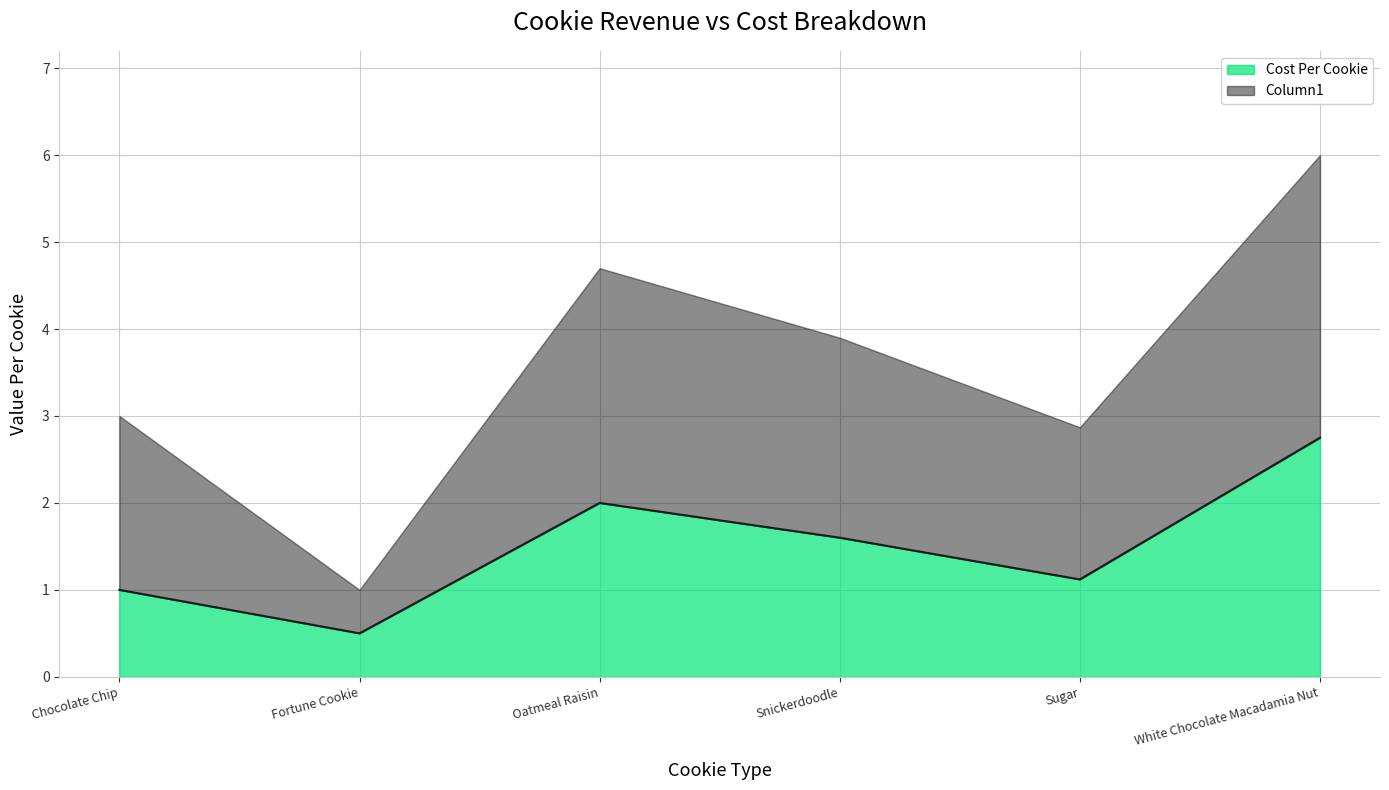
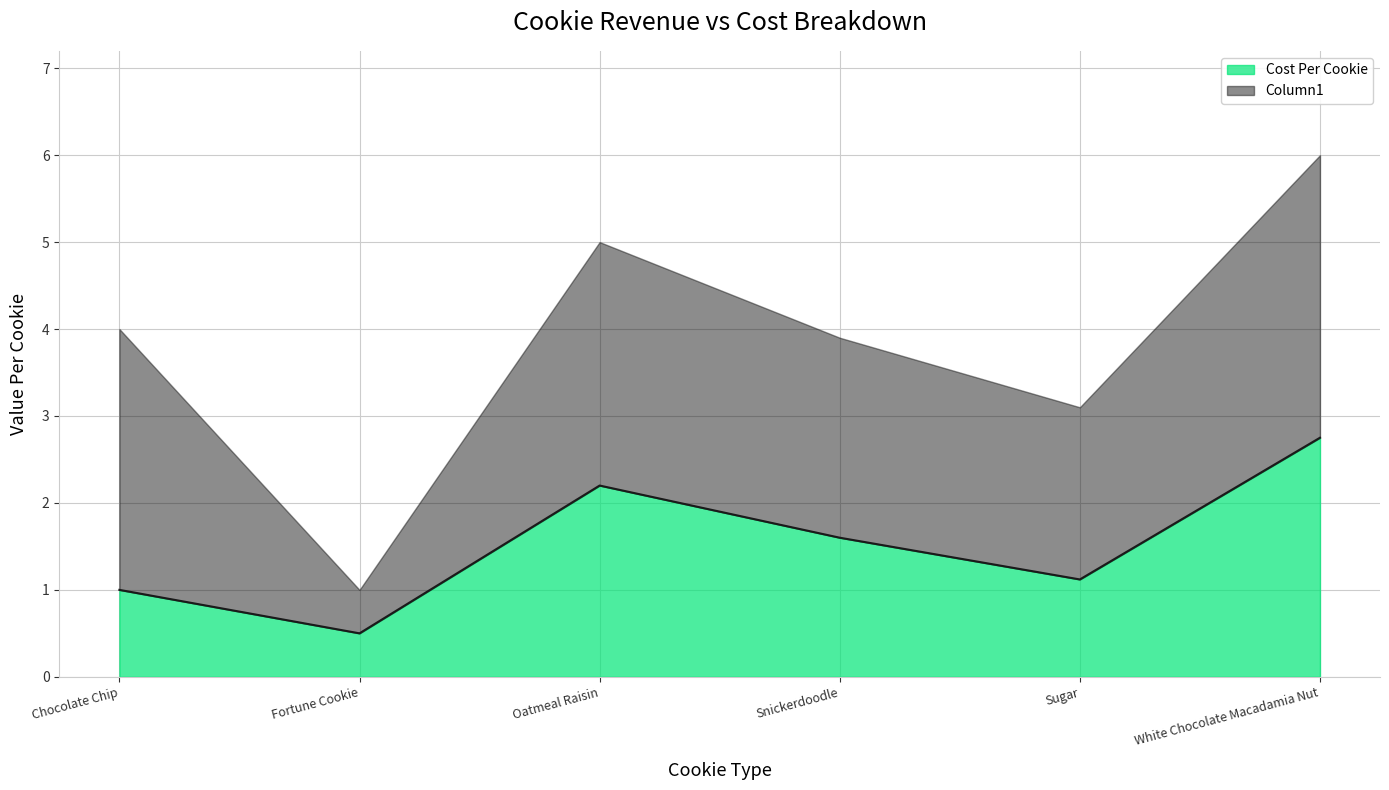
  {
    "Cost Per Cookie": {
      "Chocolate Chip": 1.0,
      "Fortune Cookie": 0.5,
-     "Oatmeal Raisin": 2.0,
+     "Oatmeal Raisin": 2.2,
      "Snickerdoodle": 1.6,
      "Sugar": 1.1,
      "White Chocolate Macadamia Nut": 2.8
    },
    "Column1": {
-     "Chocolate Chip": 2,
+     "Chocolate Chip": 3,
      "Fortune Cookie": 0.5,
-     "Oatmeal Raisin": 2.7,
+     "Oatmeal Raisin": 2.8,
      "Snickerdoodle": 2.3,
-     "Sugar": 1.8,
+     "Sugar": 2.0,
      "White Chocolate Macadamia Nut": 3.3
    }
  }
